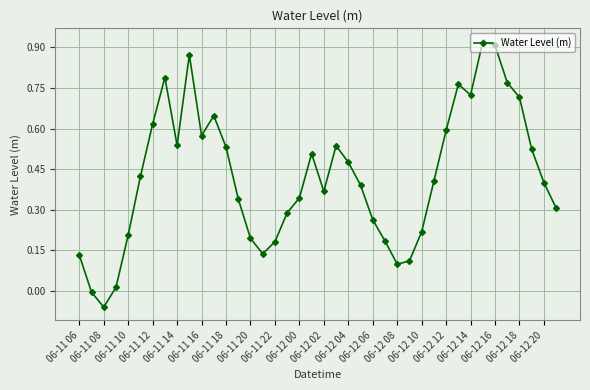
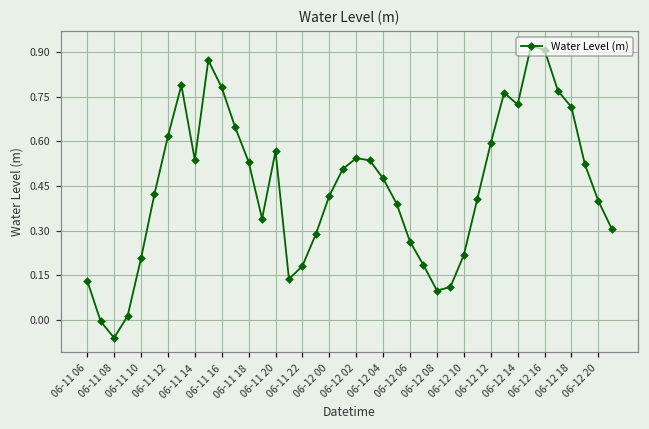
  {
    "06-11 06": 0.13,
    "06-11 08": -0.06,
    "06-11 10": 0.21,
    "06-11 12": 0.62,
    "06-11 14": 0.54,
-   "06-11 16": 0.57,
+   "06-11 16": 0.78,
    "06-11 18": 0.53,
-   "06-11 20": 0.19,
+   "06-11 20": 0.57,
    "06-11 22": 0.18,
-   "06-12 00": 0.34,
-   "06-12 02": 0.37,
+   "06-12 00": 0.42,
+   "06-12 02": 0.54,
    "06-12 04": 0.48,
    "06-12 06": 0.26,
    "06-12 08": 0.10,
    "06-12 10": 0.22,
    "06-12 12": 0.59,
    "06-12 14": 0.72,
    "06-12 18": 0.72,
    "06-12 20": 0.40
  }
